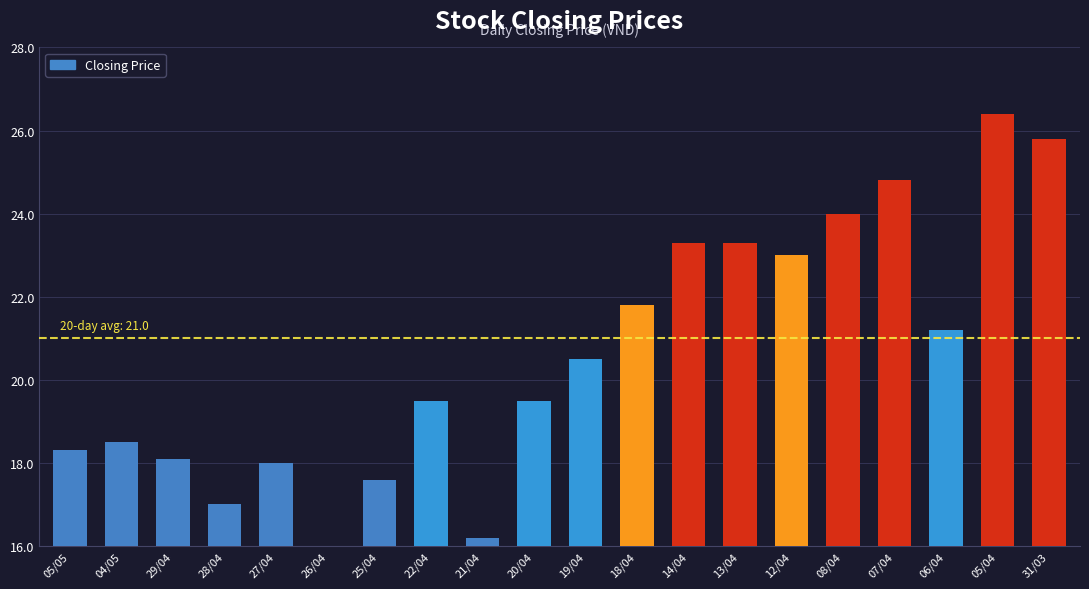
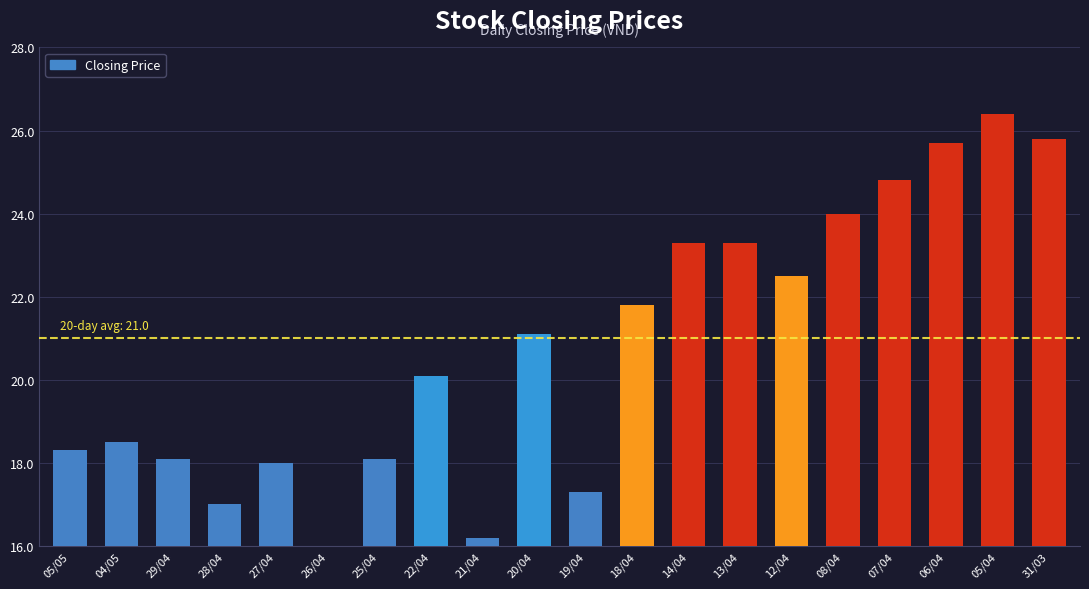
  {
    "05/05": 18.3,
    "04/05": 18.5,
    "29/04": 18.1,
    "28/04": 17.0,
    "27/04": 18.0,
-   "25/04": 17.6,
-   "22/04": 19.5,
+   "25/04": 18.1,
+   "22/04": 20.1,
    "21/04": 16.2,
-   "20/04": 19.5,
-   "19/04": 20.5,
+   "20/04": 21.1,
+   "19/04": 17.3,
    "18/04": 21.8,
    "14/04": 23.3,
    "13/04": 23.3,
-   "12/04": 23.0,
+   "12/04": 22.5,
    "08/04": 24.0,
    "07/04": 24.8,
-   "06/04": 21.2,
+   "06/04": 25.7,
    "05/04": 26.4,
    "31/03": 25.8
  }
